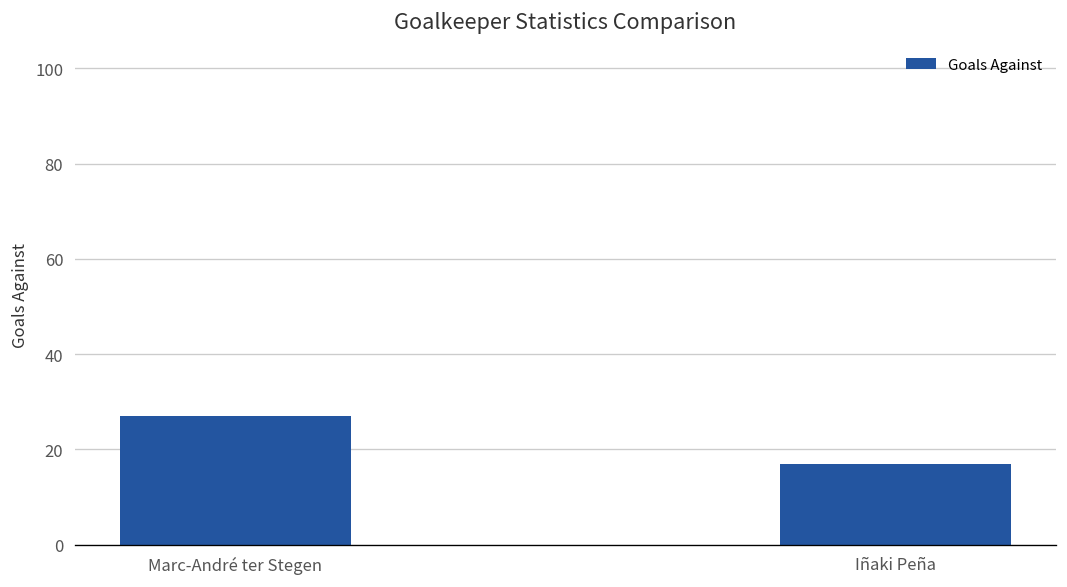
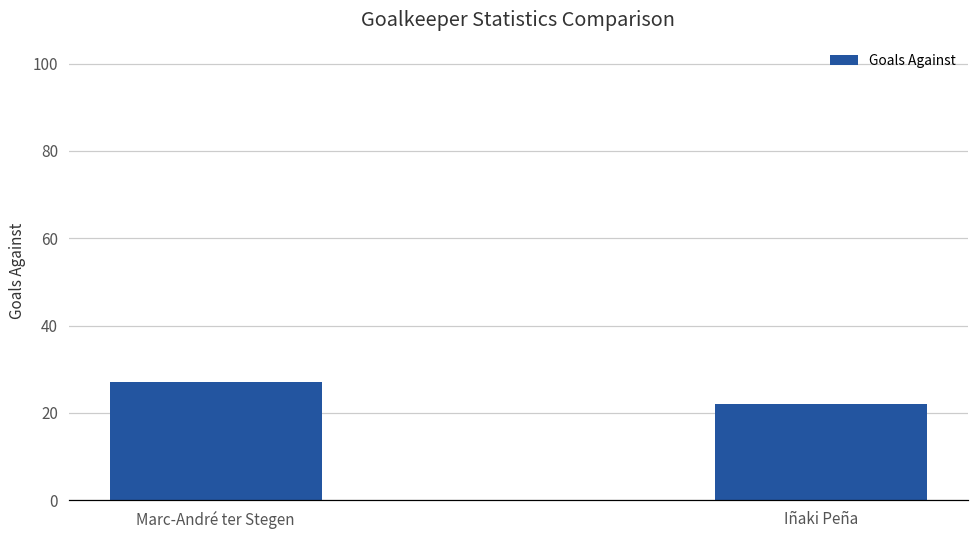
  {
    "Marc-André ter Stegen": 27,
-   "Iñaki Peña": 17
+   "Iñaki Peña": 22
  }
